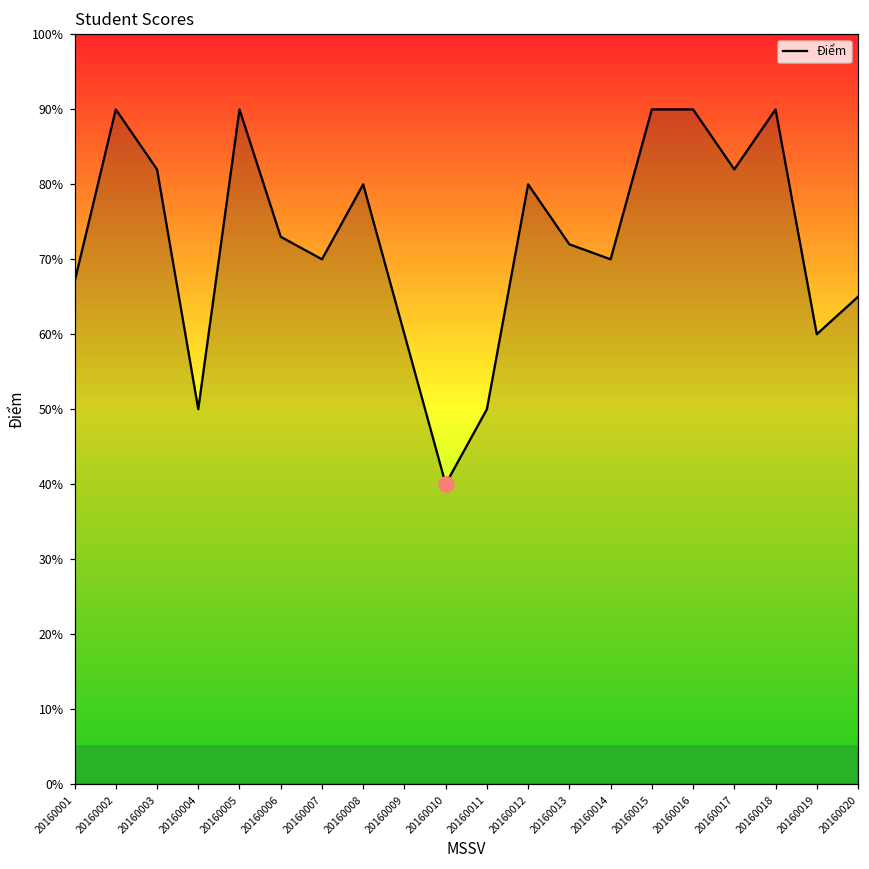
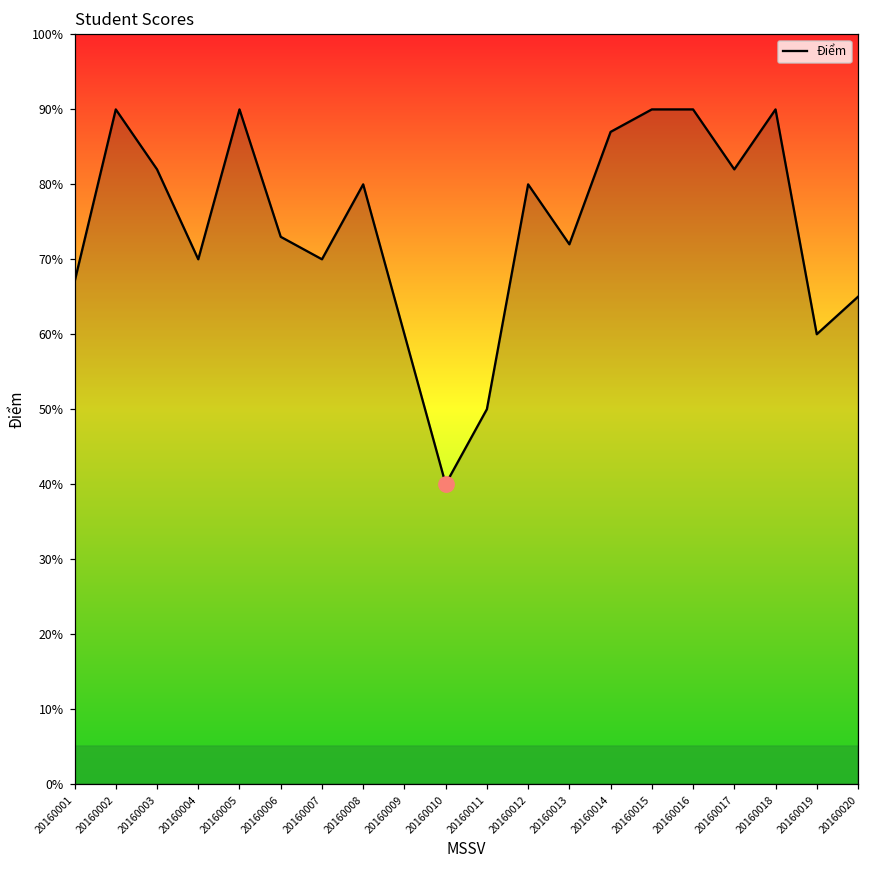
  {
    "Điểm": {
      "20160001": "67%",
      "20160002": "90%",
      "20160003": "82%",
-     "20160004": "50%",
+     "20160004": "70%",
      "20160005": "90%",
      "20160006": "73%",
      "20160007": "70%",
      "20160008": "80%",
      "20160009": "60%",
      "20160011": "50%",
      "20160012": "80%",
      "20160013": "72%",
-     "20160014": "70%",
+     "20160014": "87%",
      "20160015": "90%",
      "20160016": "90%",
      "20160017": "82%",
      "20160018": "90%",
      "20160019": "60%",
      "20160020": "65%"
    }
  }
